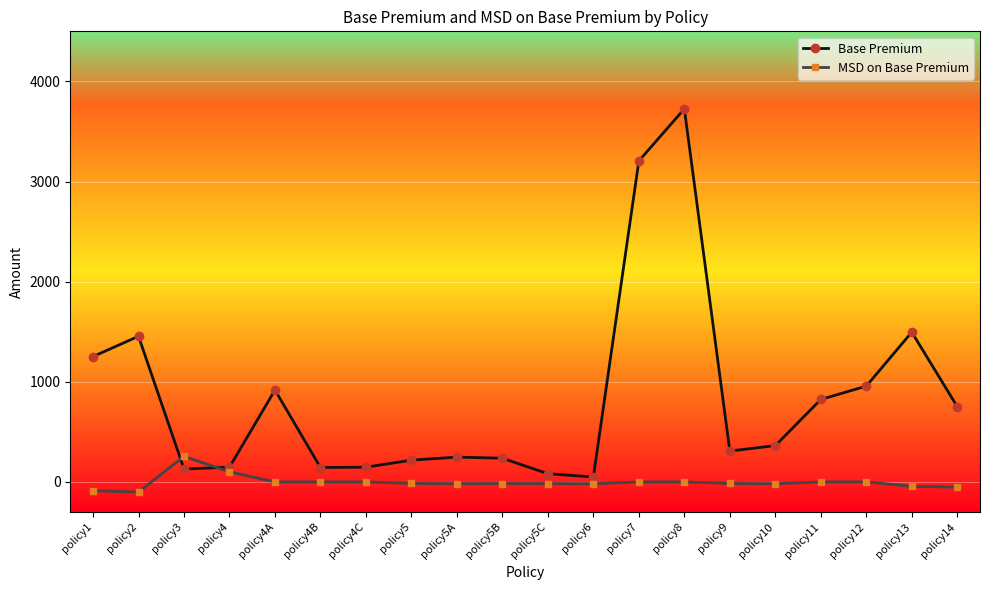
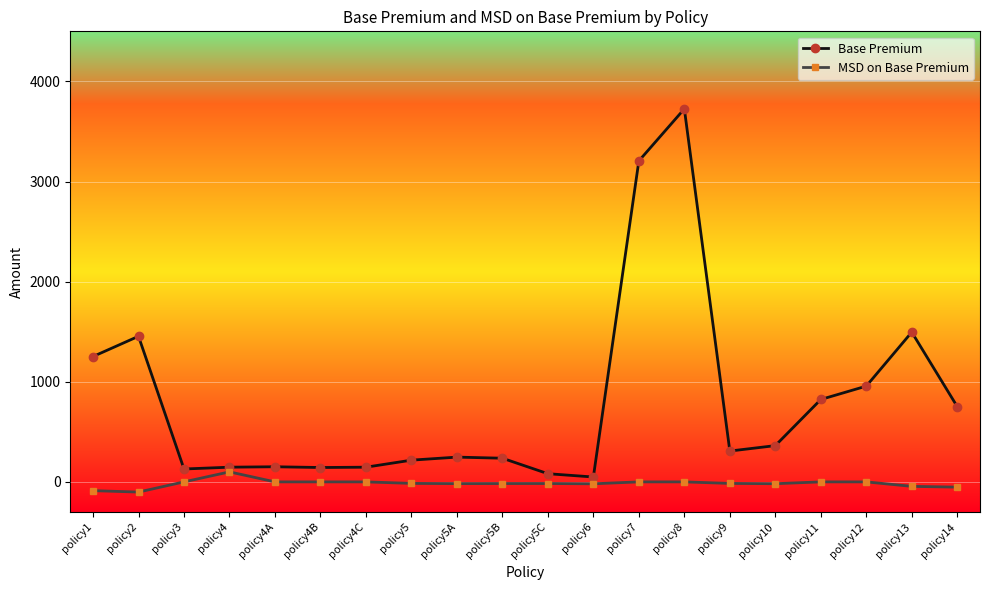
  {
    "Base Premium": {
      "policy1": 1250,
      "policy2": 1450,
      "policy3": 130,
      "policy4": 150,
-     "policy4A": 920,
+     "policy4A": 150,
      "policy4B": 140,
      "policy4C": 150,
      "policy5": 220,
      "policy5A": 250,
      "policy5B": 240,
      "policy5C": 80,
      "policy6": 50,
      "policy7": 3210,
      "policy8": 3730,
      "policy9": 310,
      "policy10": 360,
      "policy11": 820,
      "policy12": 960,
      "policy13": 1500,
      "policy14": 750
    },
    "MSD on Base Premium": {
      "policy1": -90,
      "policy2": -100,
-     "policy3": 260,
+     "policy3": 0,
      "policy4": 100,
      "policy4A": 0,
      "policy4B": 0,
      "policy4C": 0,
      "policy5": -20,
      "policy5A": -20,
      "policy5B": -20,
      "policy5C": -20,
      "policy6": -20,
      "policy7": 0,
      "policy8": 0,
      "policy9": -20,
      "policy10": -20,
      "policy11": 0,
      "policy12": 0,
      "policy13": -40,
      "policy14": -50
    }
  }
